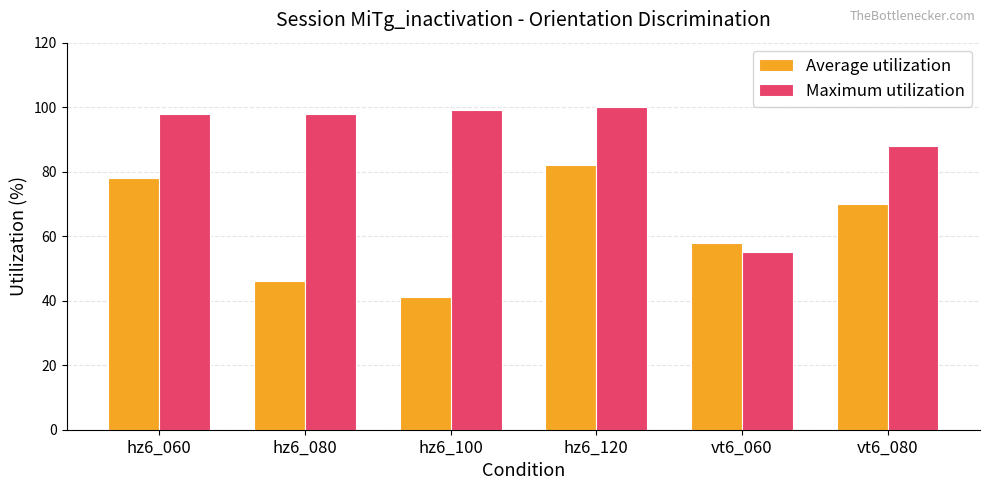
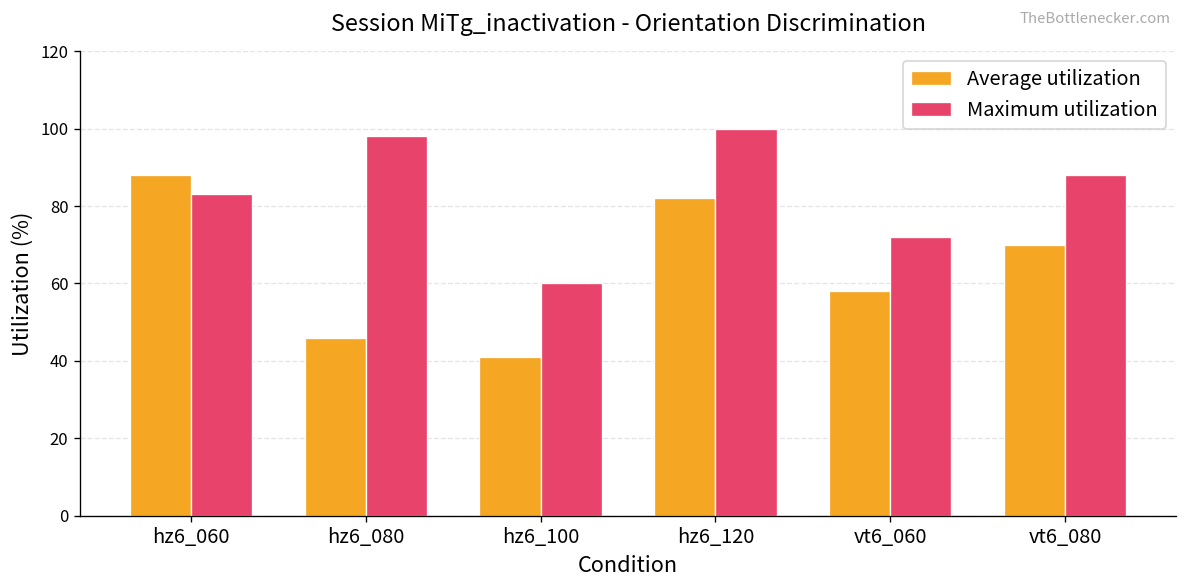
  {
    "Average utilization": {
-     "hz6_060": 78,
+     "hz6_060": 88,
      "hz6_080": 46,
      "hz6_100": 41,
      "hz6_120": 82,
      "vt6_060": 58,
      "vt6_080": 70
    },
    "Maximum utilization": {
-     "hz6_060": 98,
+     "hz6_060": 83,
      "hz6_080": 98,
-     "hz6_100": 99,
+     "hz6_100": 60,
      "hz6_120": 100,
-     "vt6_060": 55,
+     "vt6_060": 72,
      "vt6_080": 88
    }
  }
